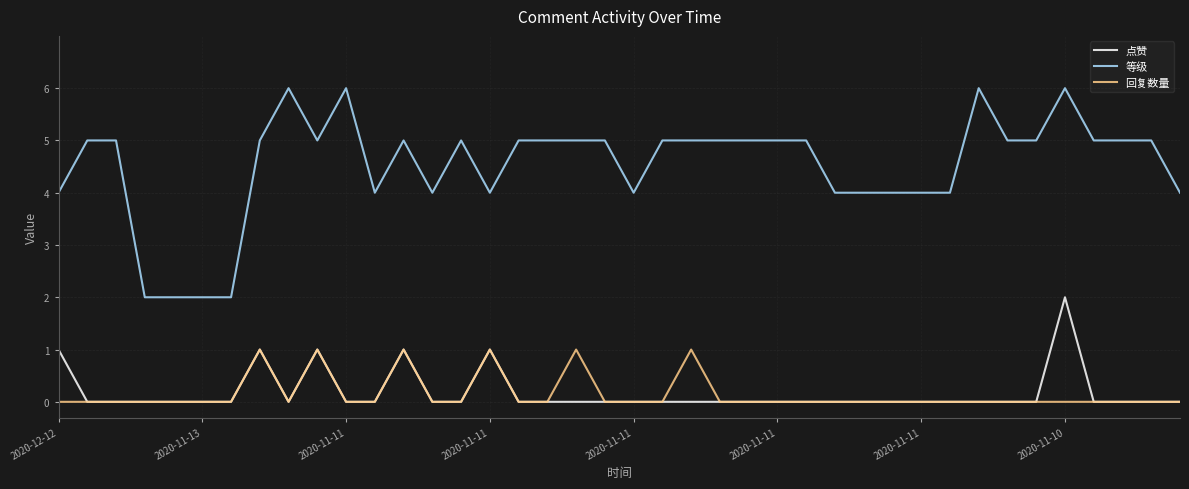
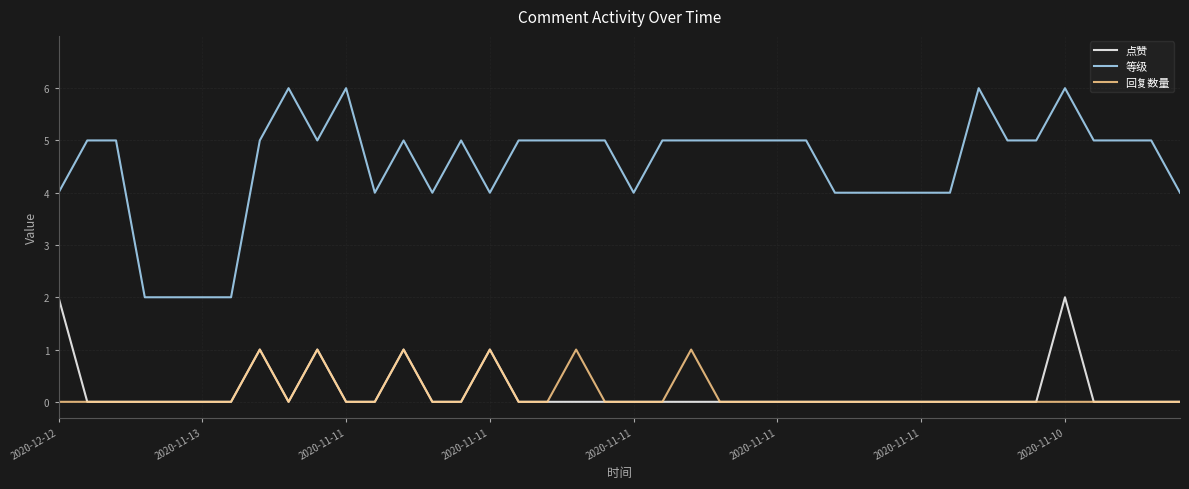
  {
    "点赞": {
-     "2020-12-12": 1
+     "2020-12-12": 2
    },
    "等级": {
      "2020-12-12": 4
    },
    "回复数量": {
      "2020-12-12": 0
    }
  }
